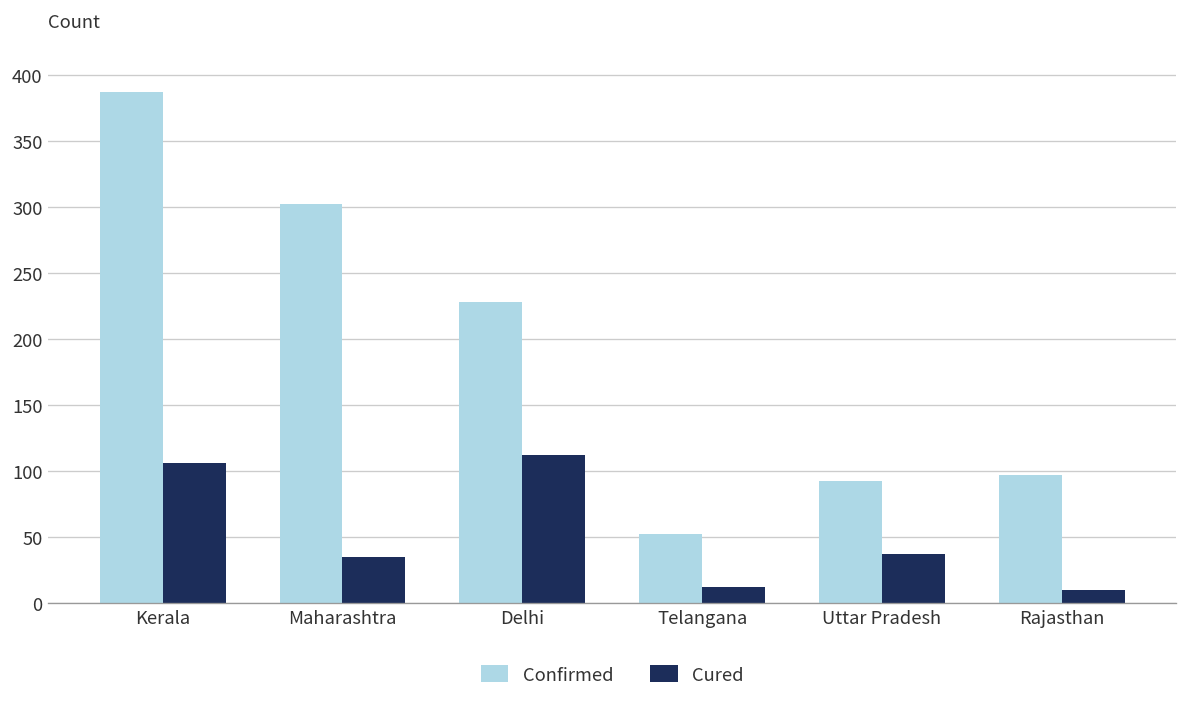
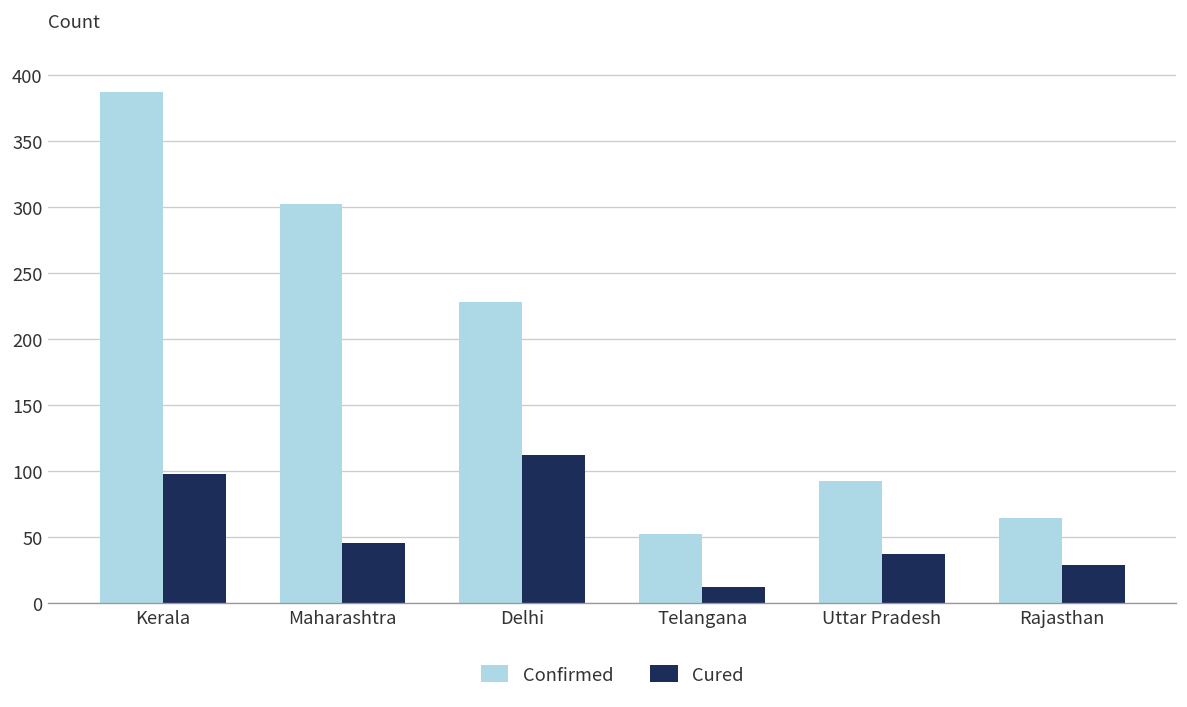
  {
    "Confirmed": {
      "Kerala": 387,
      "Maharashtra": 302,
      "Delhi": 228,
      "Telangana": 52,
      "Uttar Pradesh": 92,
-     "Rajasthan": 97
+     "Rajasthan": 64
    },
    "Cured": {
-     "Kerala": 106,
-     "Maharashtra": 35,
+     "Kerala": 98,
+     "Maharashtra": 45,
      "Delhi": 112,
      "Telangana": 12,
      "Uttar Pradesh": 37,
-     "Rajasthan": 10
+     "Rajasthan": 29
    }
  }
